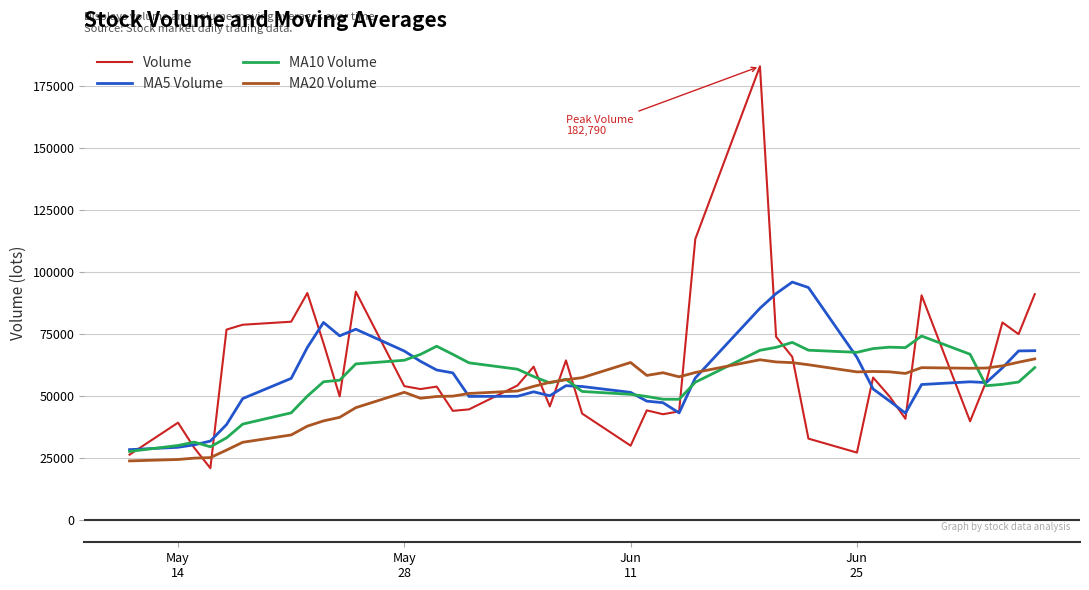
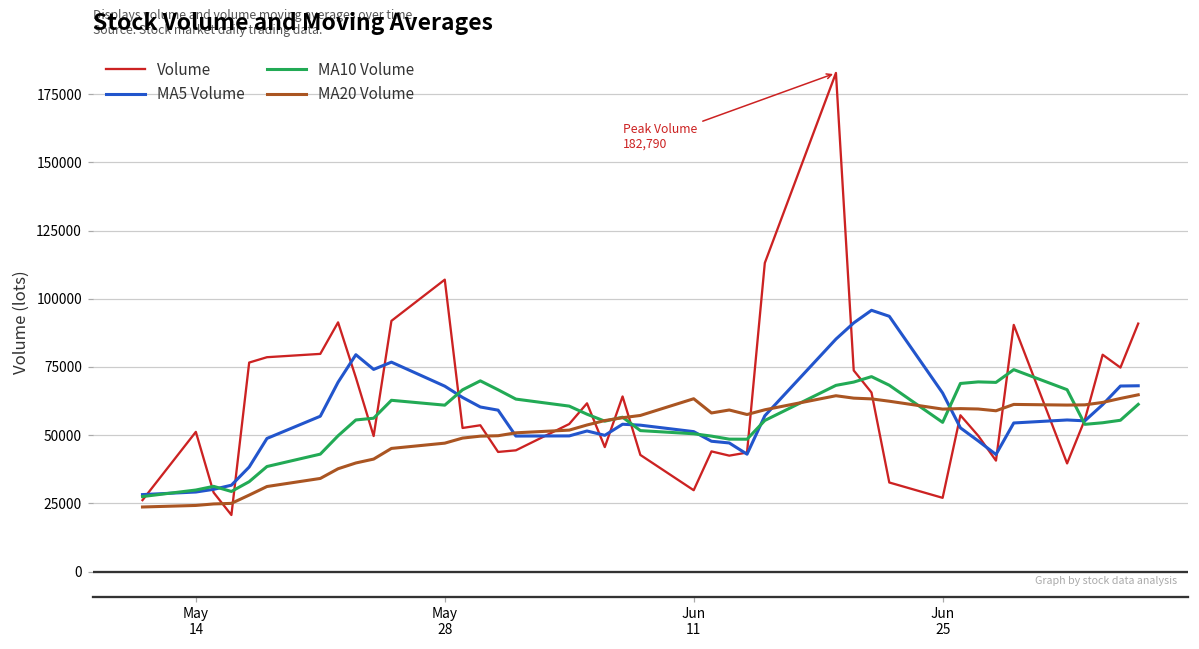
  {
    "Volume": {
-     "May 14": 39000,
-     "May 28": 54000,
+     "May 14": 51000,
+     "May 28": 107000,
      "Jun 11": 30000,
      "Jun 25": 27000
    },
    "MA5 Volume": {
      "May 28": 68000,
      "Jun 25": 65000
    },
    "MA10 Volume": {
-     "May 28": 64000,
-     "Jun 25": 67000
+     "May 28": 61000,
+     "Jun 25": 55000
    },
    "MA20 Volume": {
      "May 14": 24000,
-     "May 28": 51000,
+     "May 28": 47000,
      "Jun 11": 63000,
      "Jun 25": 60000
    }
  }
